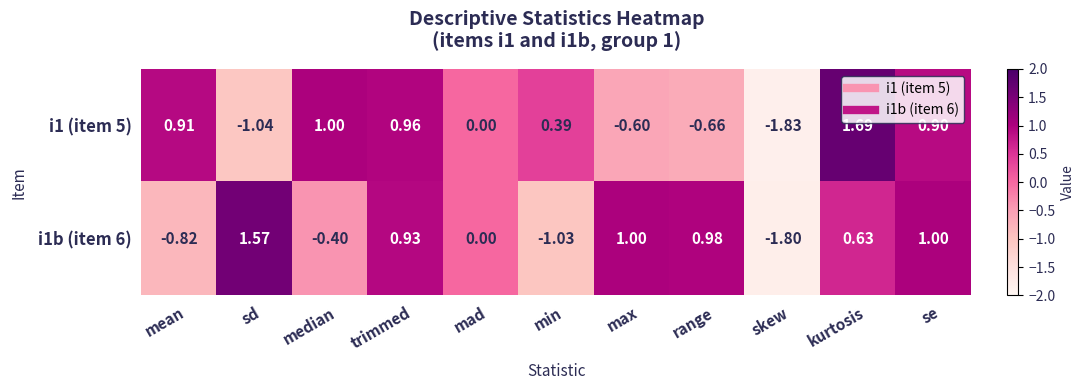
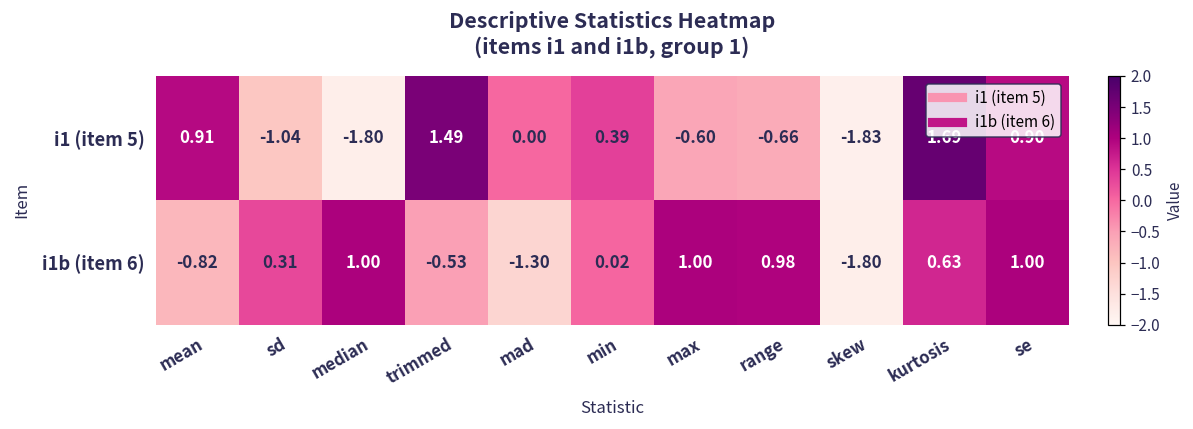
  {
    "i1 (item 5)": {
      "mean": 0.91,
      "sd": -1.04,
-     "median": 1.00,
-     "trimmed": 0.96,
+     "median": -1.80,
+     "trimmed": 1.49,
      "mad": 0.00,
      "min": 0.39,
      "max": -0.60,
      "range": -0.66,
      "skew": -1.83
    },
    "i1b (item 6)": {
      "mean": -0.82,
-     "sd": 1.57,
-     "median": -0.40,
-     "trimmed": 0.93,
-     "mad": 0.00,
-     "min": -1.03,
+     "sd": 0.31,
+     "median": 1.00,
+     "trimmed": -0.53,
+     "mad": -1.30,
+     "min": 0.02,
      "max": 1.00,
      "range": 0.98,
      "skew": -1.80,
      "kurtosis": 0.63,
      "se": 1.00
    }
  }
